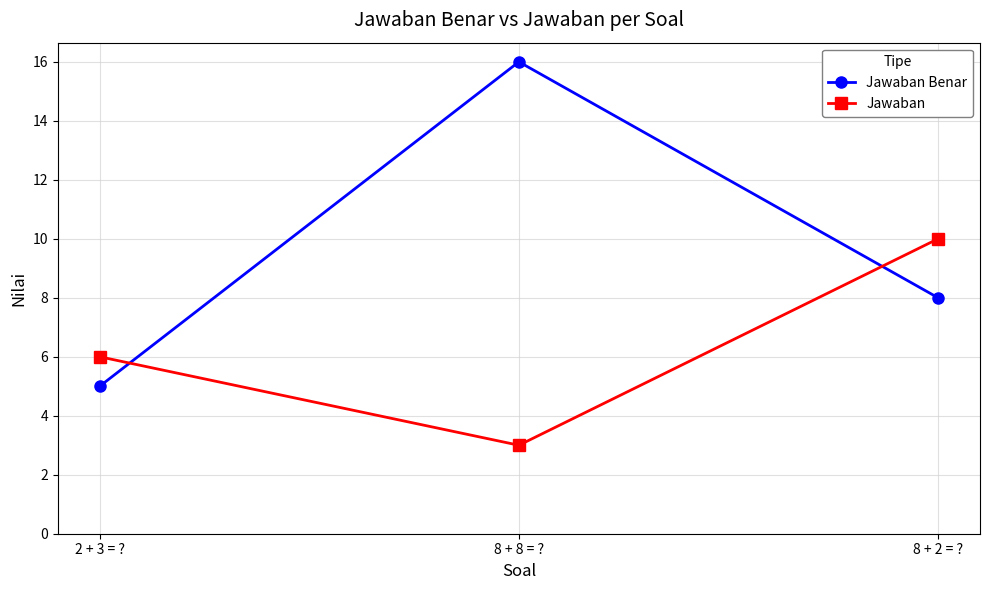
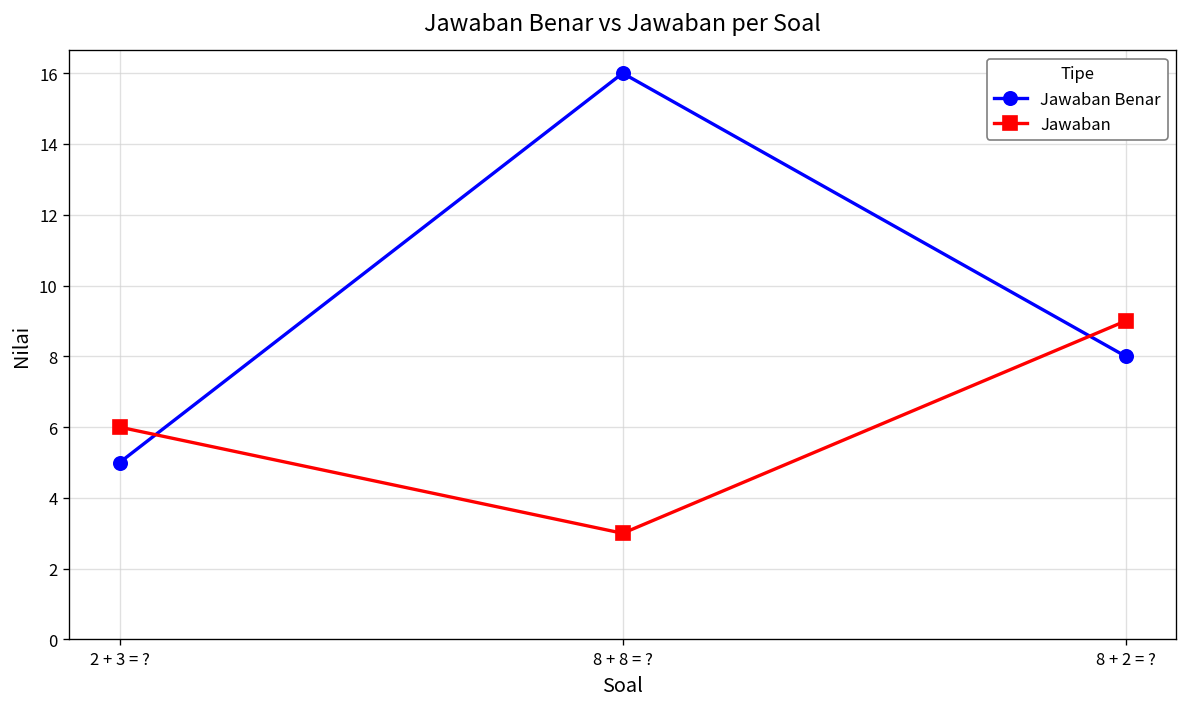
  {
    "Jawaban Benar": {
      "2 + 3 = ?": 5,
      "8 + 8 = ?": 16,
      "8 + 2 = ?": 8
    },
    "Jawaban": {
      "2 + 3 = ?": 6,
      "8 + 8 = ?": 3,
-     "8 + 2 = ?": 10
+     "8 + 2 = ?": 9
    }
  }
